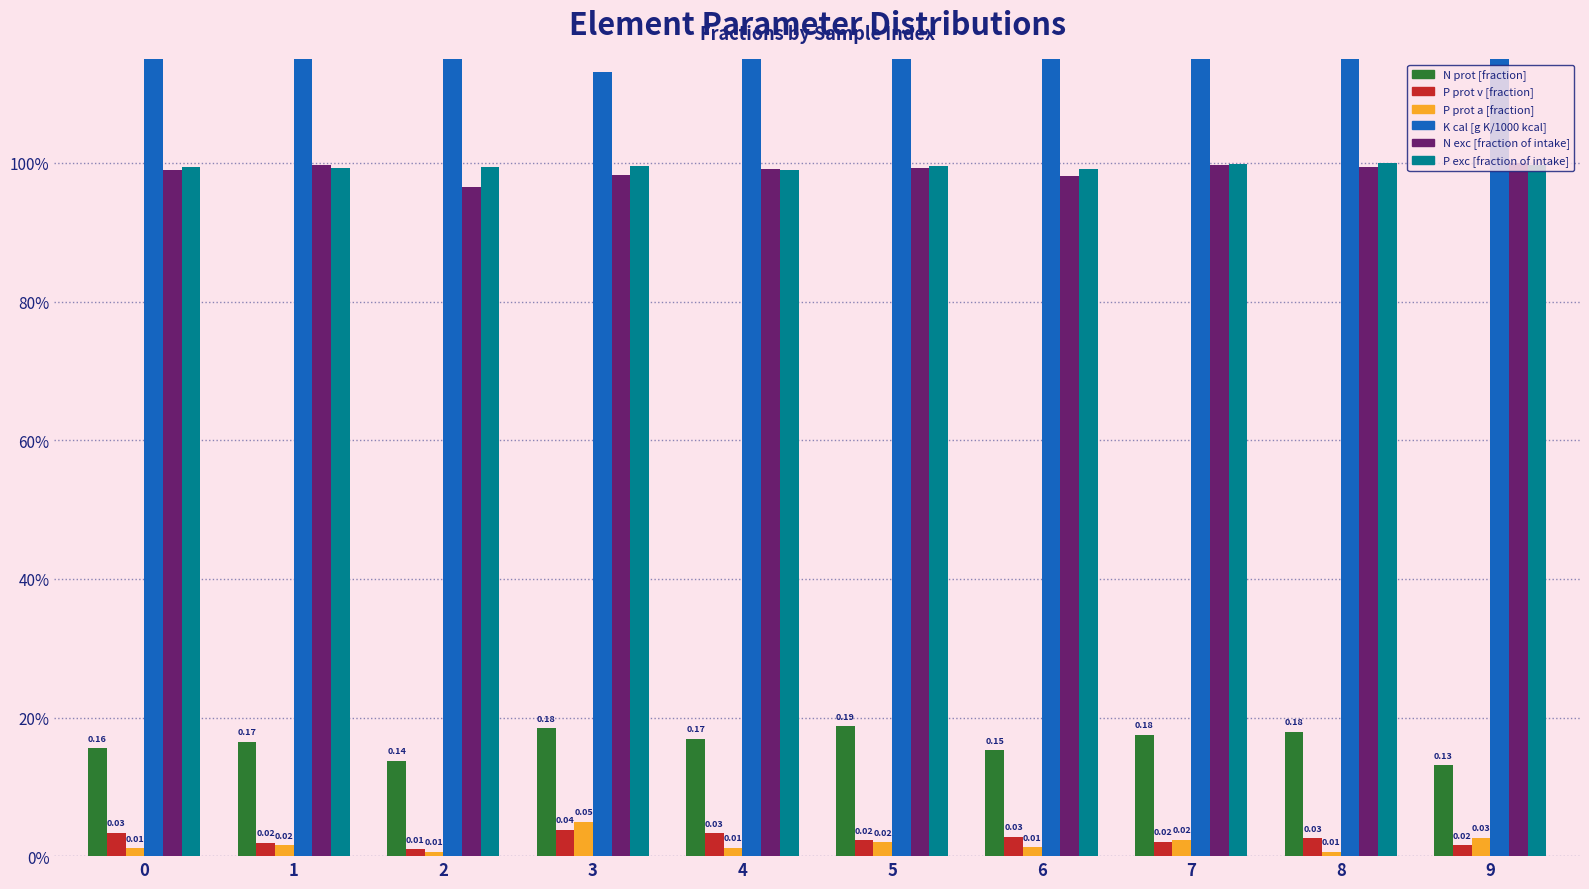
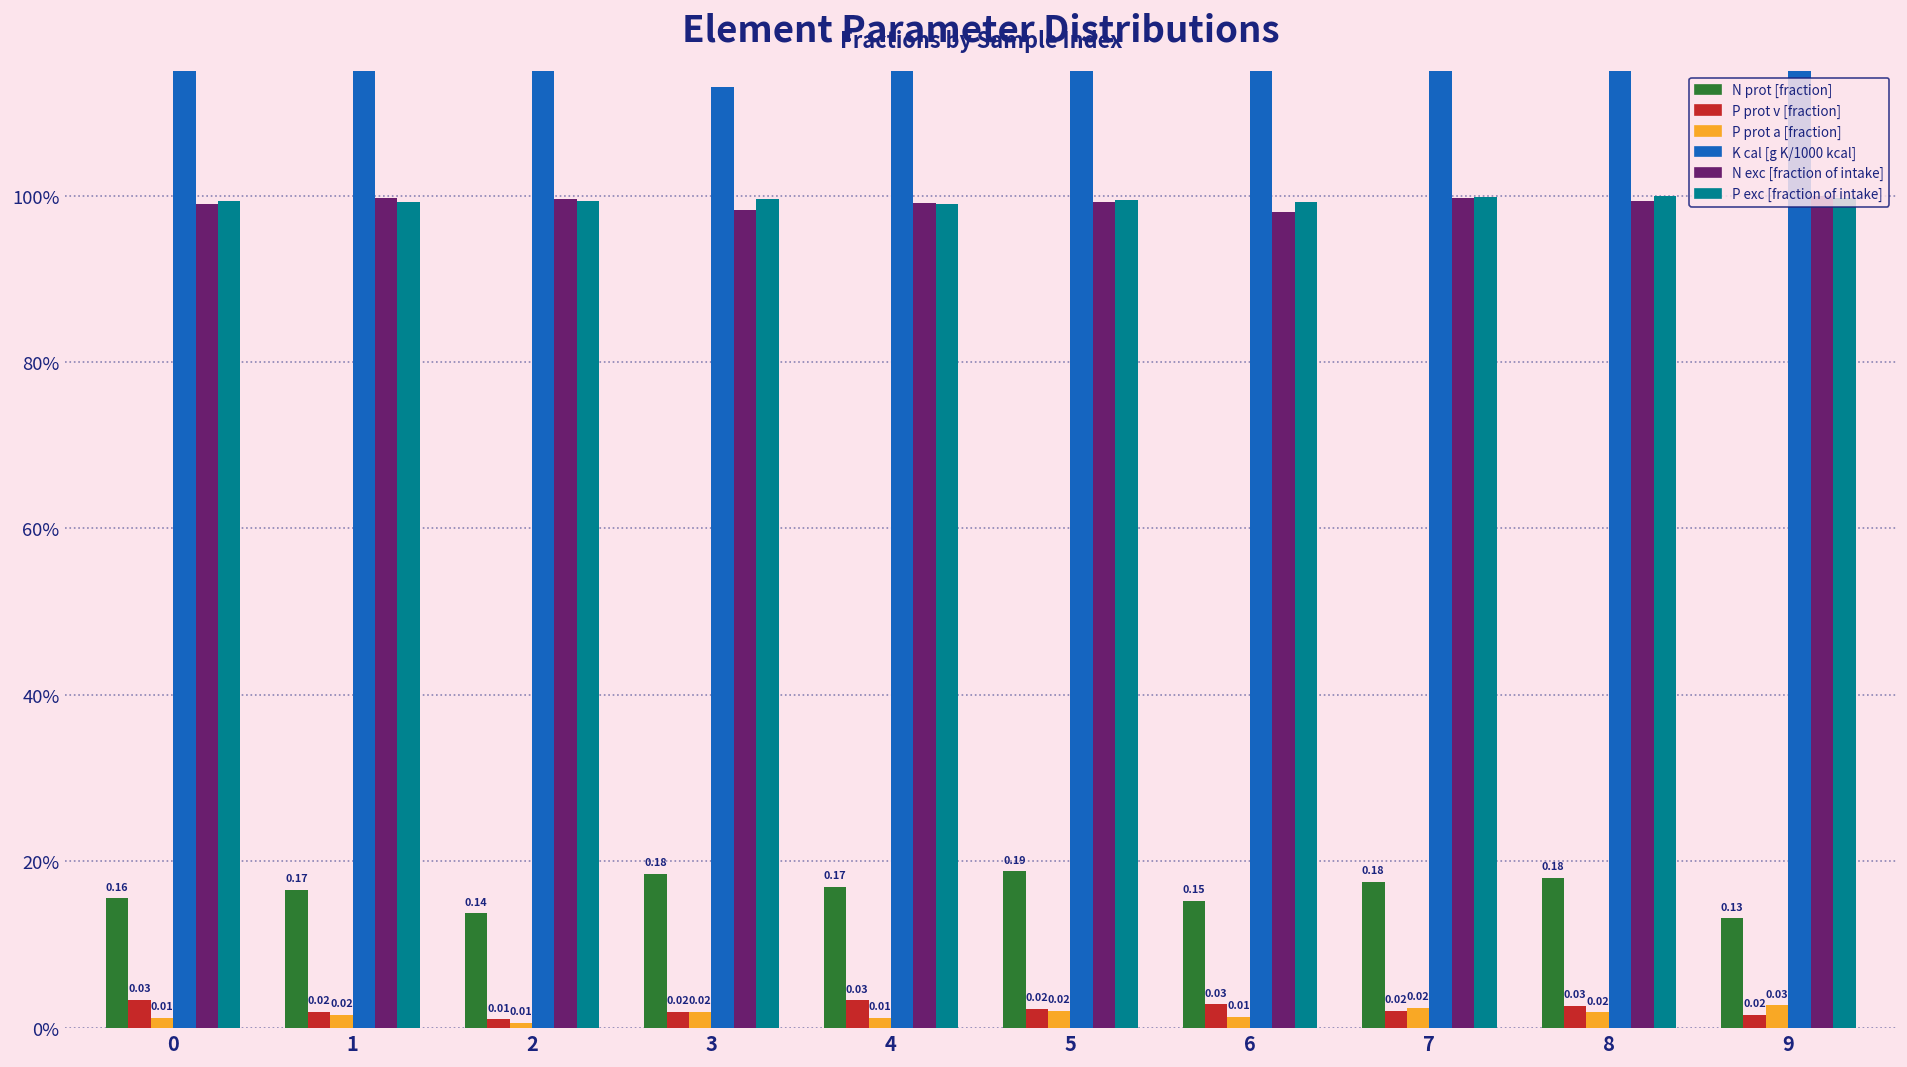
  {
    "N prot [fraction]": {
      "0": "0.16",
      "1": "0.17",
      "2": "0.14",
      "3": "0.18",
      "4": "0.17",
      "5": "0.19",
      "6": "0.15",
      "7": "0.18",
      "8": "0.18",
      "9": "0.13"
    },
    "P prot v [fraction]": {
      "0": "0.03",
      "1": "0.02",
      "2": "0.01",
-     "3": "0.04",
+     "3": "0.02",
      "4": "0.03",
      "5": "0.02",
      "6": "0.03",
      "7": "0.02",
      "8": "0.03",
      "9": "0.02"
    },
    "P prot a [fraction]": {
      "0": "0.01",
      "1": "0.02",
      "2": "0.01",
-     "3": "0.05",
+     "3": "0.02",
      "4": "0.01",
      "5": "0.02",
      "6": "0.01",
      "7": "0.02",
-     "8": "0.01",
+     "8": "0.02",
      "9": "0.03"
    },
    "K cal [g K/1000 kcal]": {
      "3": "113%"
    },
    "N exc [fraction of intake]": {
      "0": "99%",
      "1": "100%",
-     "2": "97%",
+     "2": "100%",
      "3": "98%",
      "4": "99%",
      "5": "99%",
      "6": "98%",
      "7": "100%",
      "8": "99%"
    },
    "P exc [fraction of intake]": {
      "0": "99%",
      "1": "99%",
      "2": "99%",
      "3": "100%",
      "4": "99%",
      "5": "100%",
      "6": "99%",
      "7": "100%",
      "8": "100%"
    }
  }
